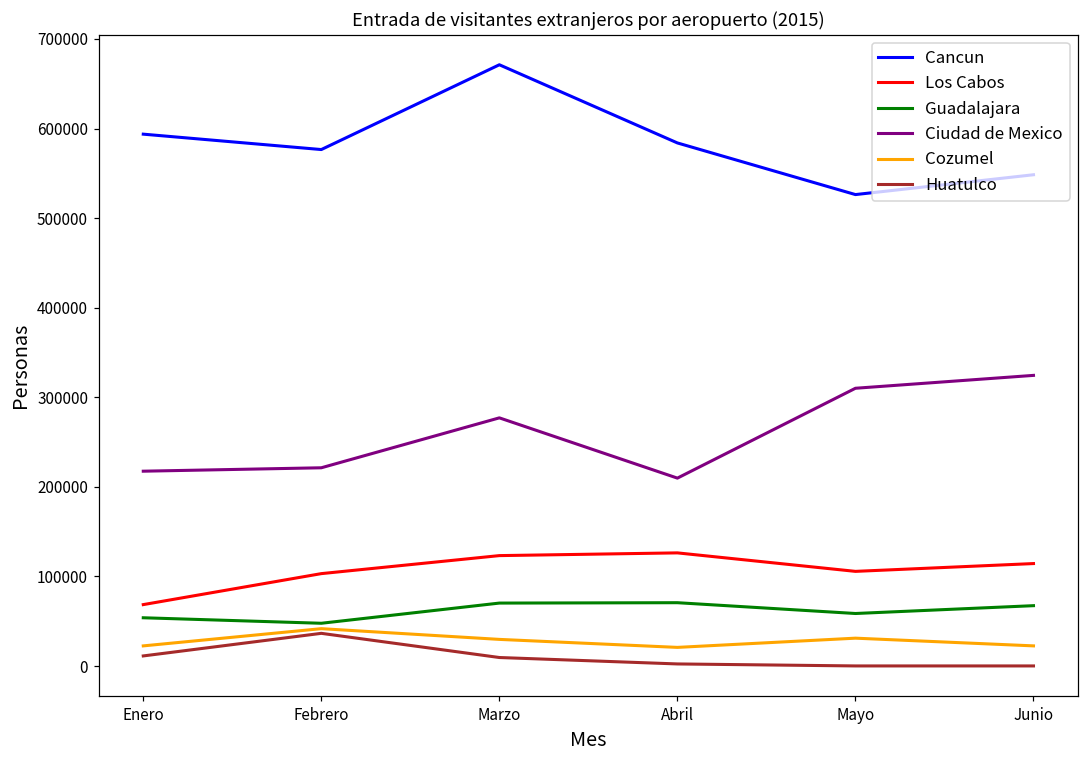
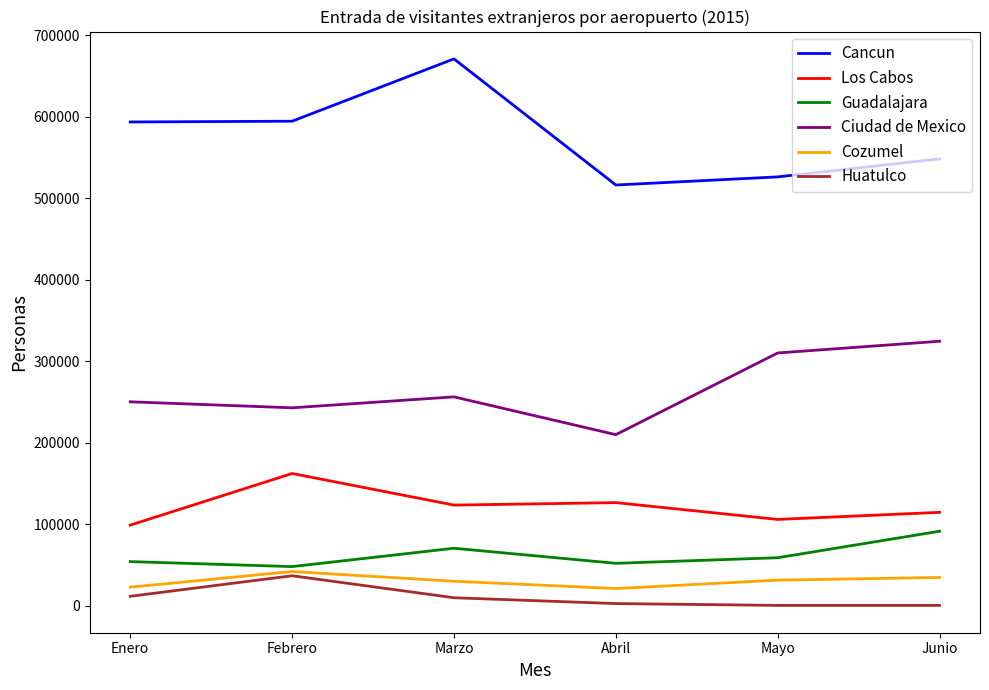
  {
    "Cancun": {
      "Enero": 590000,
-     "Febrero": 580000,
+     "Febrero": 590000,
      "Marzo": 670000,
-     "Abril": 580000,
+     "Abril": 520000,
      "Mayo": 530000
    },
    "Los Cabos": {
-     "Enero": 70000,
-     "Febrero": 100000,
+     "Enero": 100000,
+     "Febrero": 160000,
      "Marzo": 120000,
      "Abril": 130000,
      "Mayo": 110000,
      "Junio": 110000
    },
    "Guadalajara": {
      "Enero": 50000,
      "Febrero": 50000,
      "Marzo": 70000,
-     "Abril": 70000,
+     "Abril": 50000,
      "Mayo": 60000,
-     "Junio": 70000
+     "Junio": 90000
    },
    "Ciudad de Mexico": {
-     "Enero": 220000,
-     "Febrero": 220000,
-     "Marzo": 280000,
+     "Enero": 250000,
+     "Febrero": 240000,
+     "Marzo": 260000,
      "Abril": 210000,
      "Mayo": 310000,
      "Junio": 320000
    },
    "Cozumel": {
      "Enero": 20000,
      "Febrero": 40000,
      "Marzo": 30000,
      "Abril": 20000,
      "Mayo": 30000,
-     "Junio": 20000
+     "Junio": 30000
    },
    "Huatulco": {
      "Enero": 10000,
      "Febrero": 40000,
      "Marzo": 10000,
      "Abril": 0,
      "Mayo": 0,
      "Junio": 0
    }
  }
